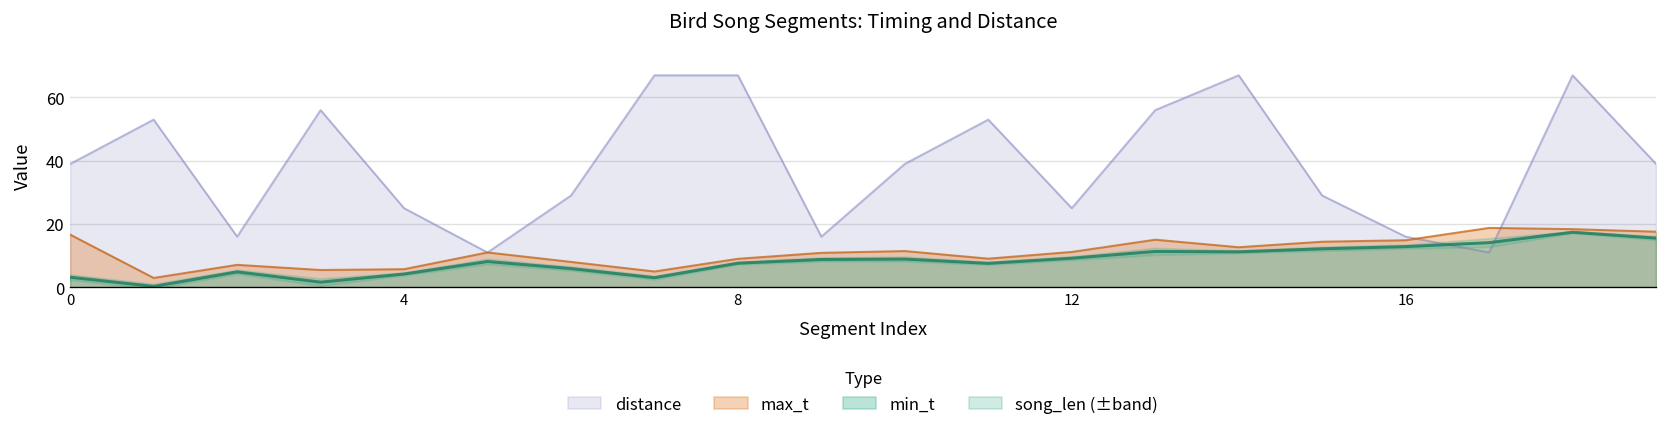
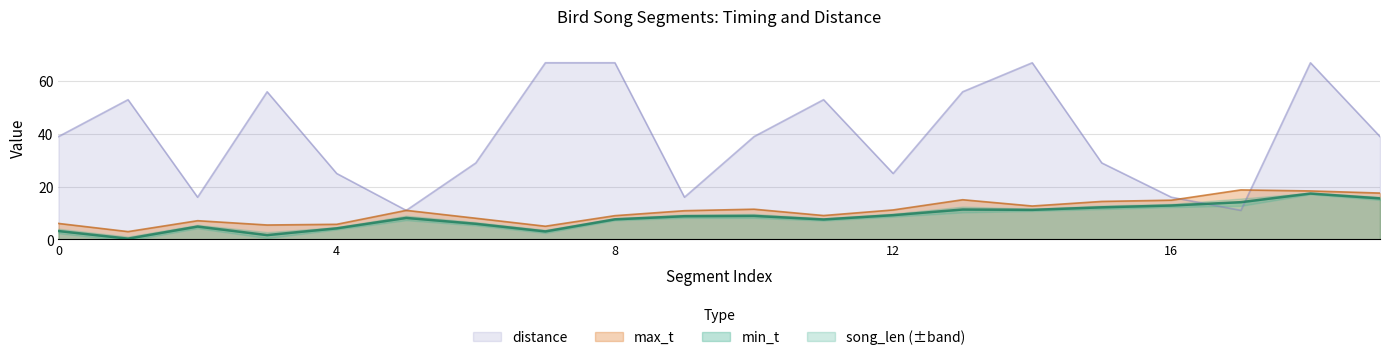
  {
    "max_t": {
-     "0": 17,
+     "0": 6,
      "4": 6,
      "8": 9,
      "12": 11,
      "16": 15
    }
  }
